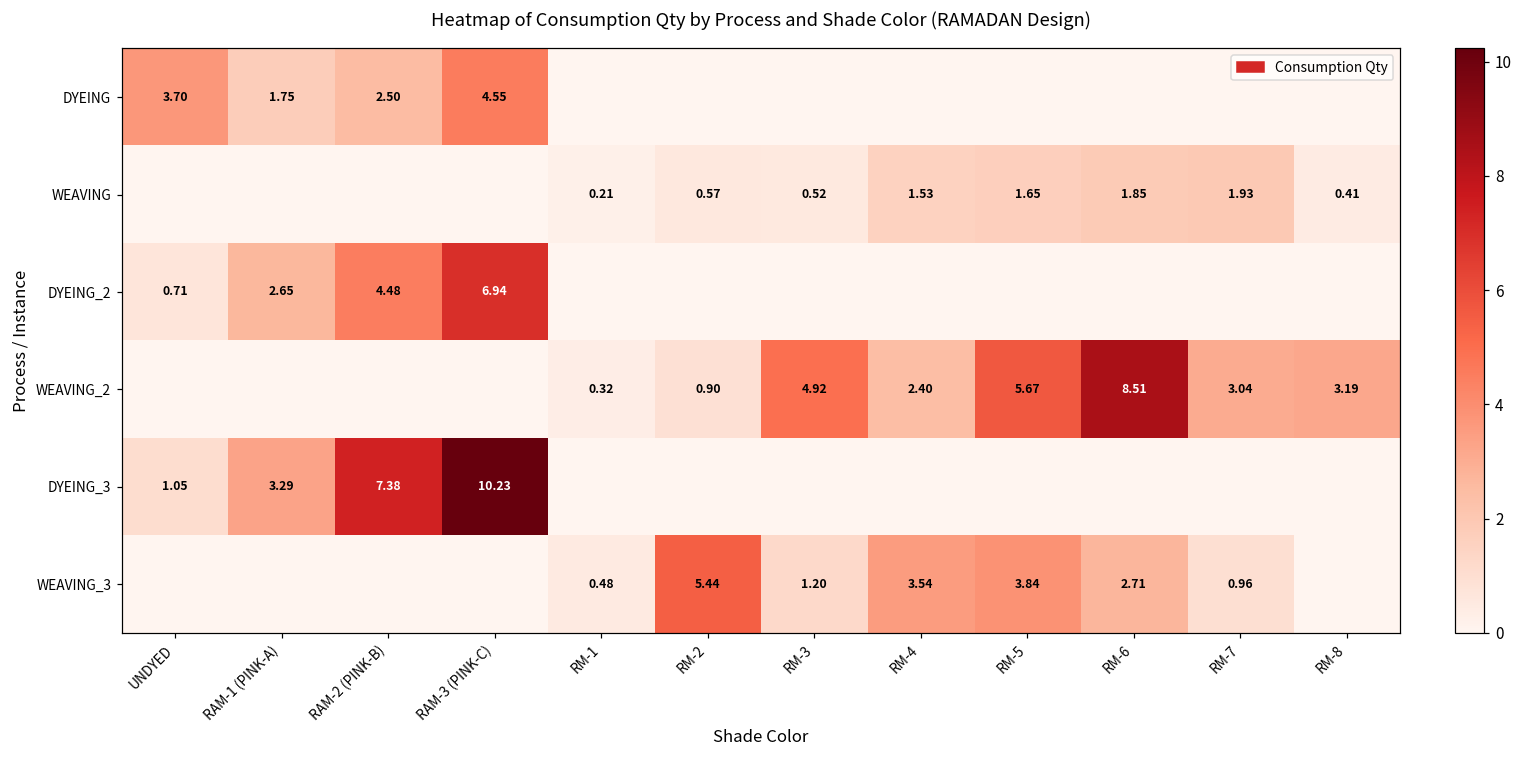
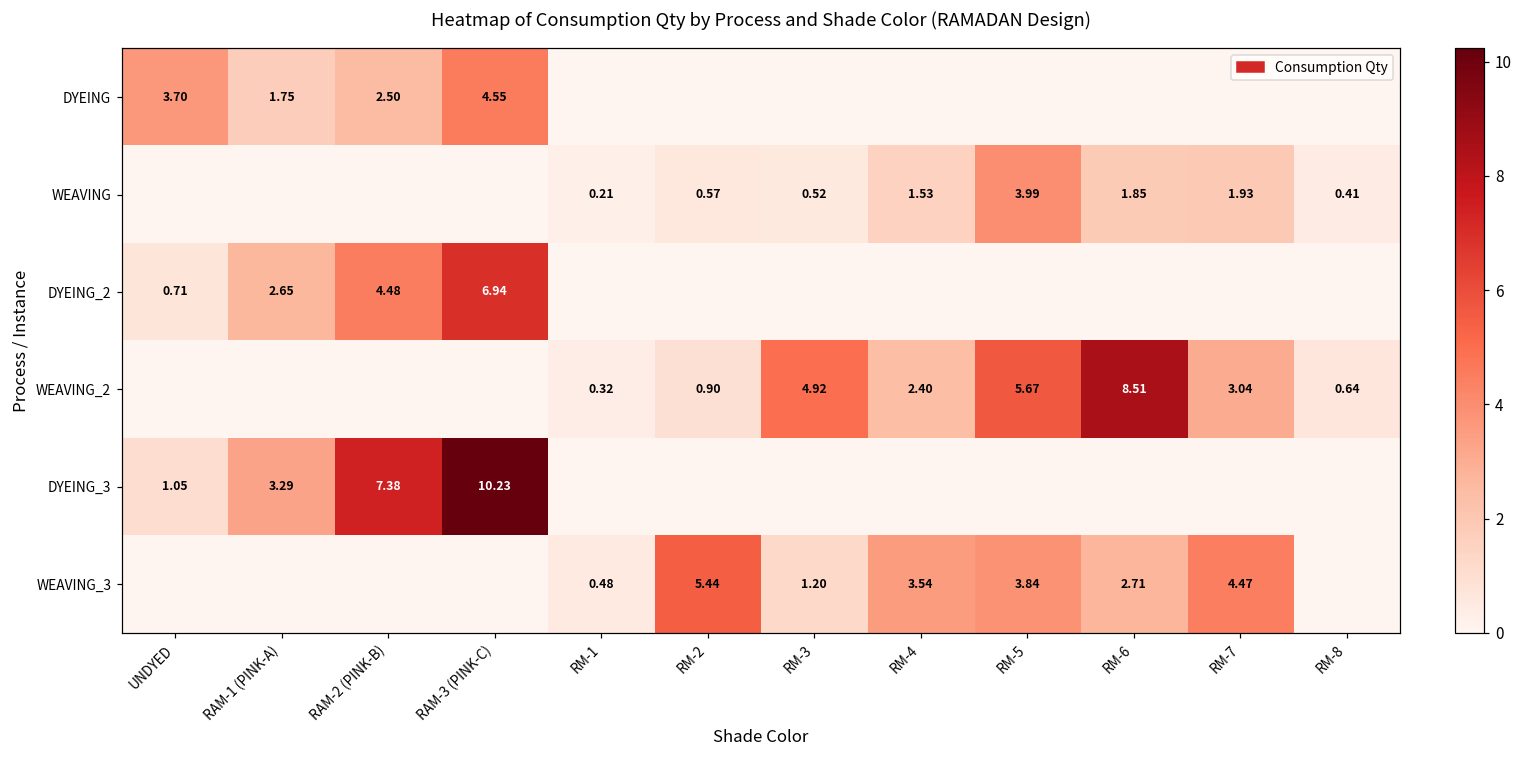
  {
    "DYEING": {
      "UNDYED": 3.70,
      "RAM-1 (PINK-A)": 1.75,
      "RAM-2 (PINK-B)": 2.50,
      "RAM-3 (PINK-C)": 4.55
    },
    "WEAVING": {
      "RM-1": 0.21,
      "RM-2": 0.57,
      "RM-3": 0.52,
      "RM-4": 1.53,
-     "RM-5": 1.65,
+     "RM-5": 3.99,
      "RM-6": 1.85,
      "RM-7": 1.93,
      "RM-8": 0.41
    },
    "DYEING_2": {
      "UNDYED": 0.71,
      "RAM-1 (PINK-A)": 2.65,
      "RAM-2 (PINK-B)": 4.48,
      "RAM-3 (PINK-C)": 6.94
    },
    "WEAVING_2": {
      "RM-1": 0.32,
      "RM-2": 0.90,
      "RM-3": 4.92,
      "RM-4": 2.40,
      "RM-5": 5.67,
      "RM-6": 8.51,
      "RM-7": 3.04,
-     "RM-8": 3.19
+     "RM-8": 0.64
    },
    "DYEING_3": {
      "UNDYED": 1.05,
      "RAM-1 (PINK-A)": 3.29,
      "RAM-2 (PINK-B)": 7.38,
      "RAM-3 (PINK-C)": 10.23
    },
    "WEAVING_3": {
      "RM-1": 0.48,
      "RM-2": 5.44,
      "RM-3": 1.20,
      "RM-4": 3.54,
      "RM-5": 3.84,
      "RM-6": 2.71,
-     "RM-7": 0.96
+     "RM-7": 4.47
    }
  }
